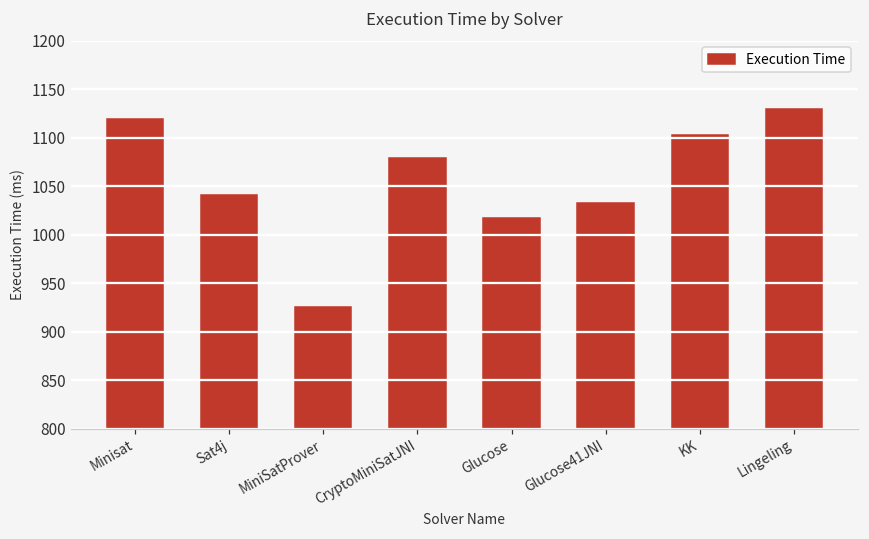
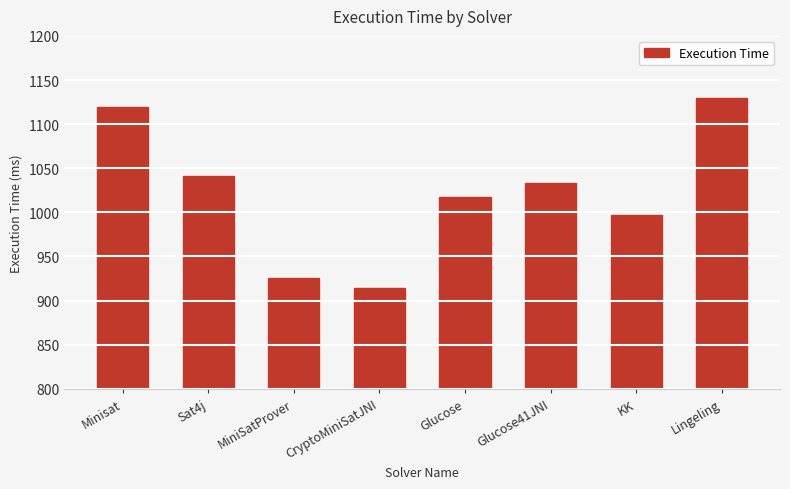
  {
    "Minisat": 1120,
    "Sat4j": 1040,
    "MiniSatProver": 930,
-   "CryptoMiniSatJNI": 1080,
+   "CryptoMiniSatJNI": 910,
    "Glucose": 1020,
    "Glucose41JNI": 1030,
-   "KK": 1100,
+   "KK": 1000,
    "Lingeling": 1130
  }
